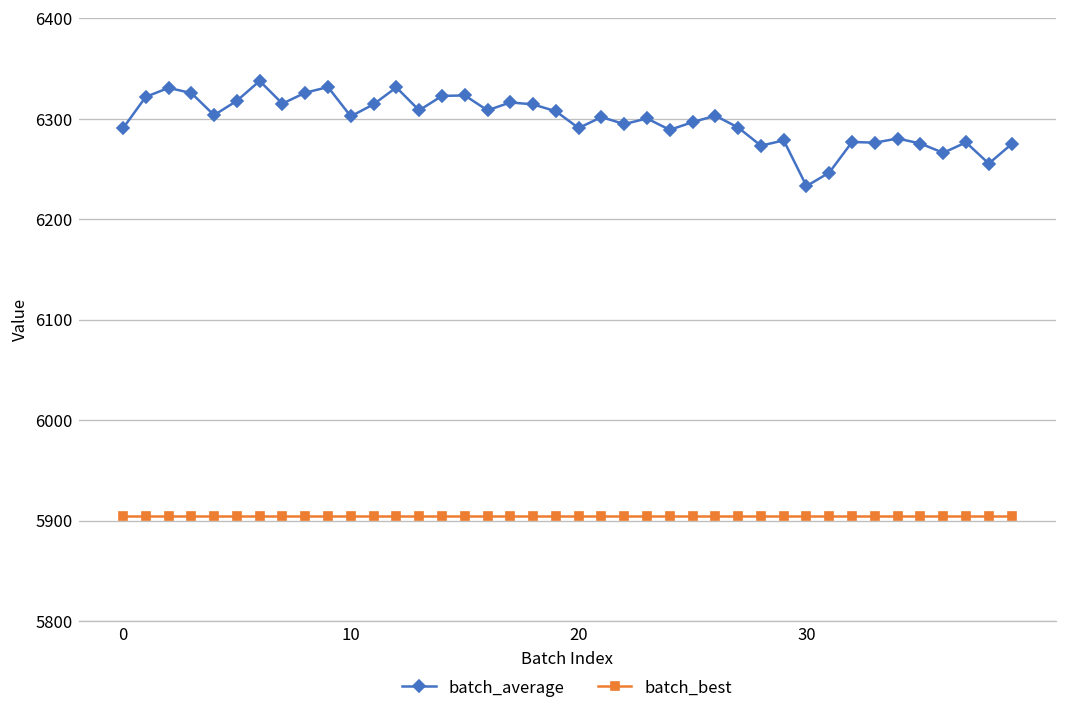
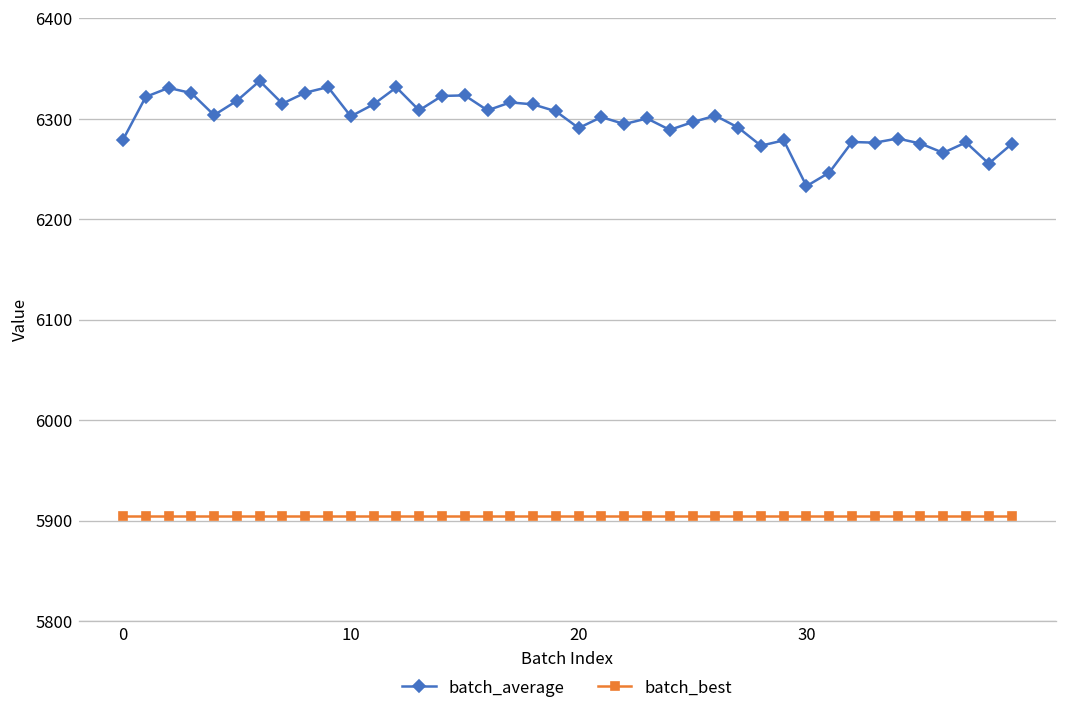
  {
    "batch_average": {
-     "0": 6290,
+     "0": 6280,
      "10": 6300,
      "20": 6290,
      "30": 6230
    },
    "batch_best": {
      "0": 5900,
      "10": 5900,
      "20": 5900,
      "30": 5900
    }
  }
